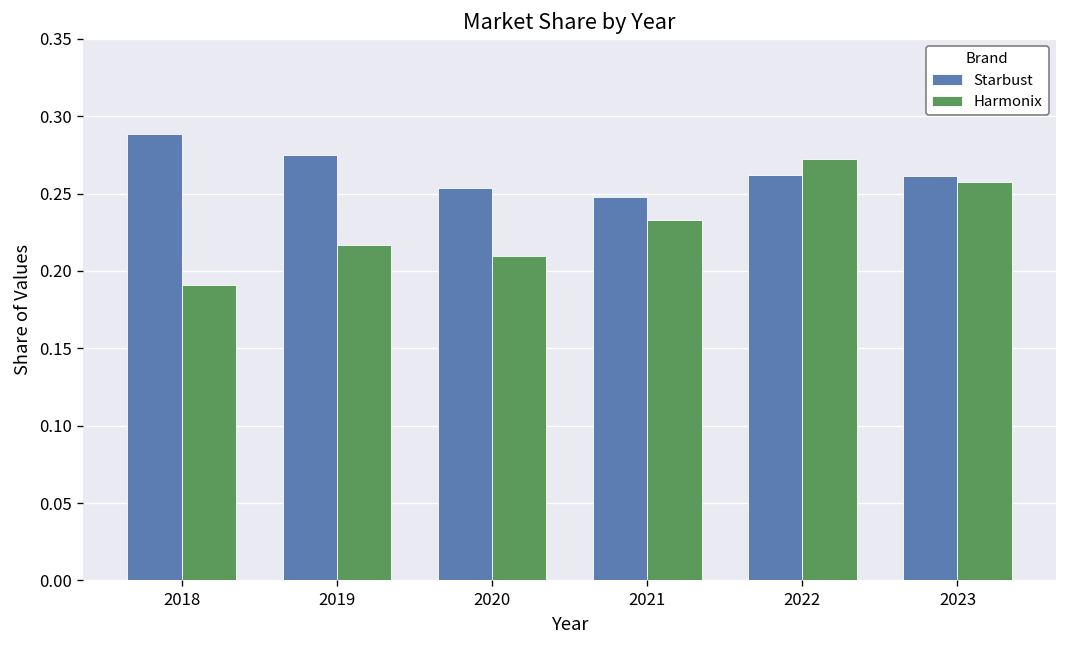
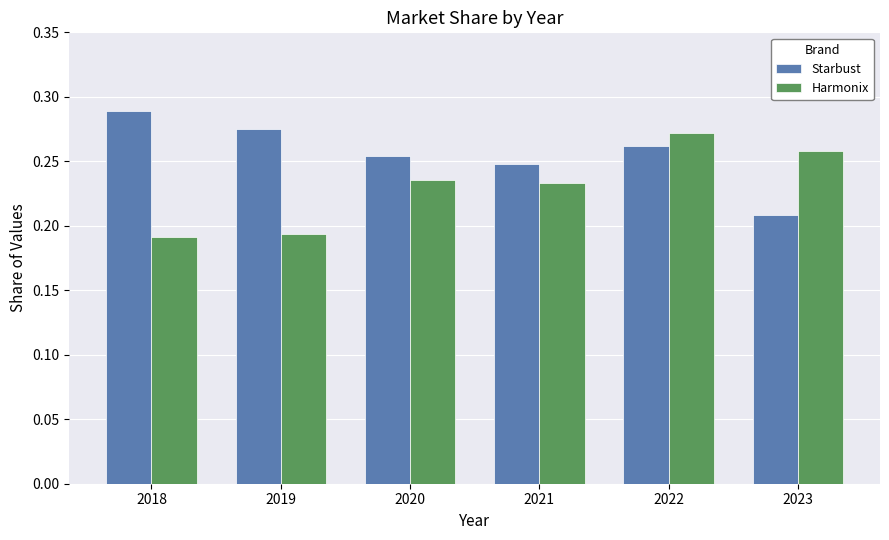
  {
    "Starbust": {
      "2018": 0.289,
      "2019": 0.275,
      "2020": 0.254,
      "2021": 0.248,
      "2022": 0.262,
-     "2023": 0.262
+     "2023": 0.208
    },
    "Harmonix": {
      "2018": 0.191,
-     "2019": 0.217,
-     "2020": 0.210,
+     "2019": 0.194,
+     "2020": 0.236,
      "2021": 0.233,
      "2022": 0.272,
      "2023": 0.258
    }
  }
